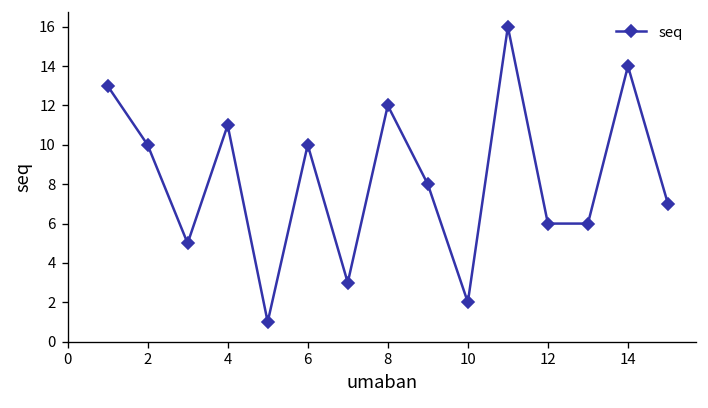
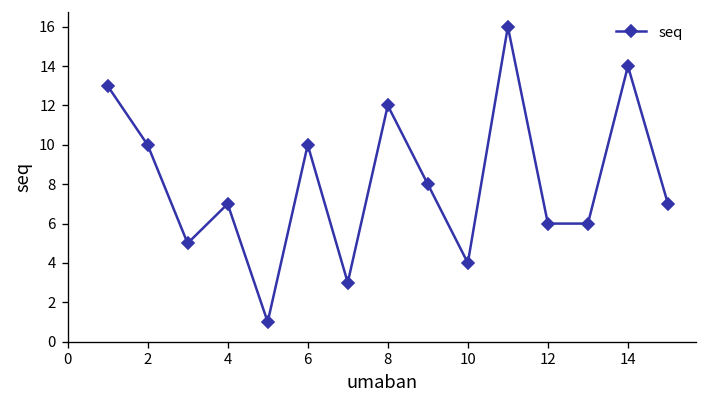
  {
    "2": 10,
-   "4": 11,
+   "4": 7,
    "6": 10,
    "8": 12,
-   "10": 2,
+   "10": 4,
    "12": 6,
    "14": 14
  }
